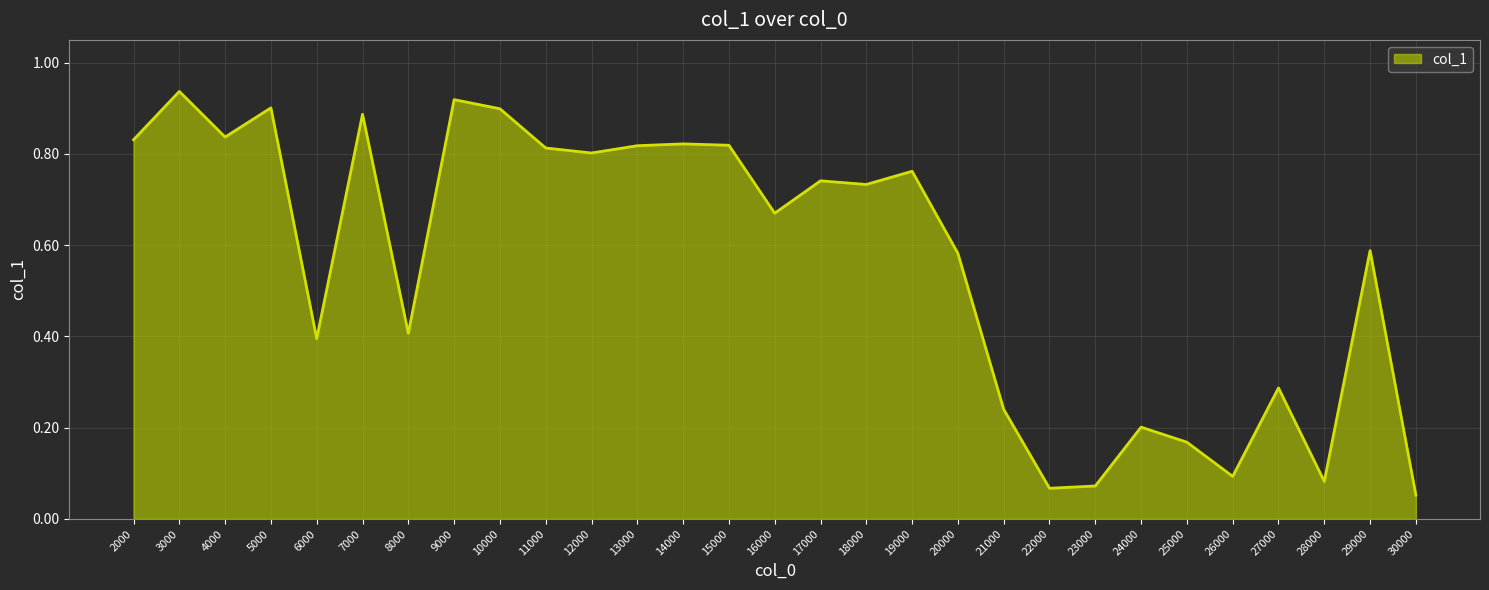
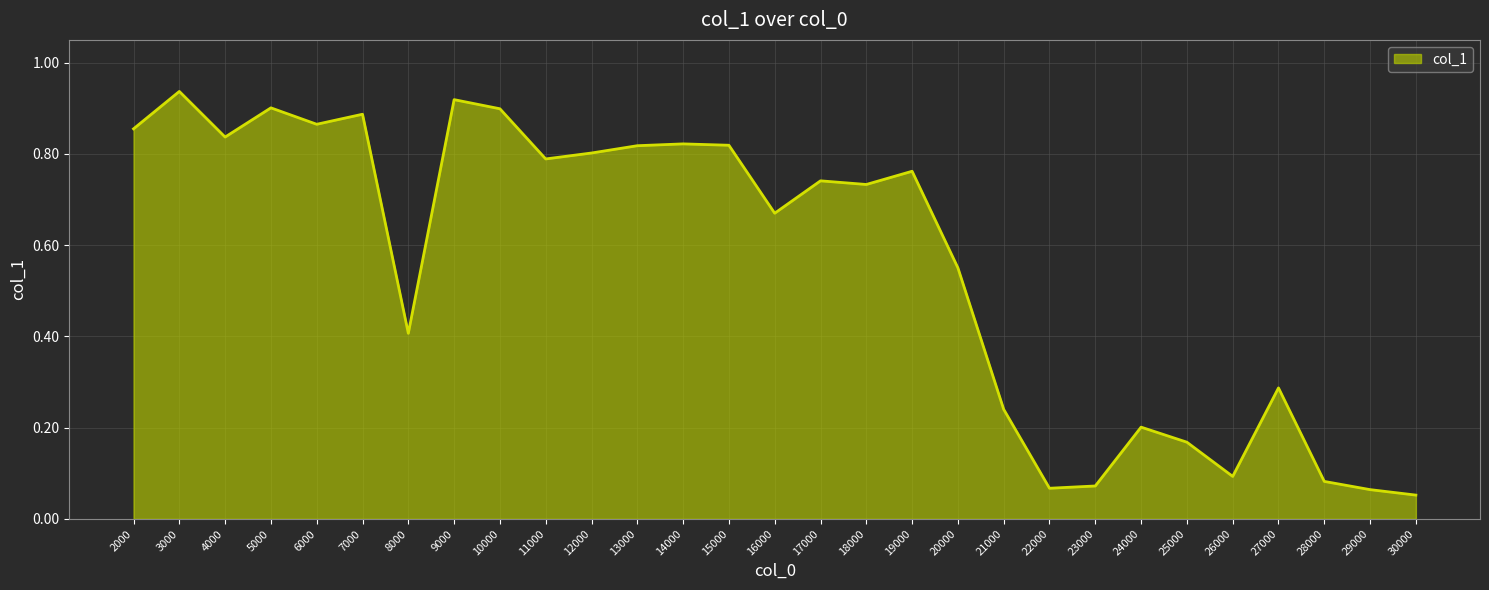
  {
-   "2000": 0.83,
+   "2000": 0.86,
    "3000": 0.94,
    "4000": 0.84,
    "5000": 0.90,
-   "6000": 0.40,
+   "6000": 0.87,
    "7000": 0.89,
    "8000": 0.41,
    "9000": 0.92,
    "10000": 0.90,
-   "11000": 0.81,
+   "11000": 0.79,
    "12000": 0.80,
    "13000": 0.82,
    "14000": 0.82,
    "15000": 0.82,
    "16000": 0.67,
    "17000": 0.74,
    "18000": 0.73,
    "19000": 0.76,
-   "20000": 0.58,
+   "20000": 0.55,
    "21000": 0.24,
    "22000": 0.07,
    "23000": 0.07,
    "24000": 0.20,
    "25000": 0.17,
    "26000": 0.09,
    "27000": 0.29,
    "28000": 0.08,
-   "29000": 0.59,
+   "29000": 0.06,
    "30000": 0.05
  }
